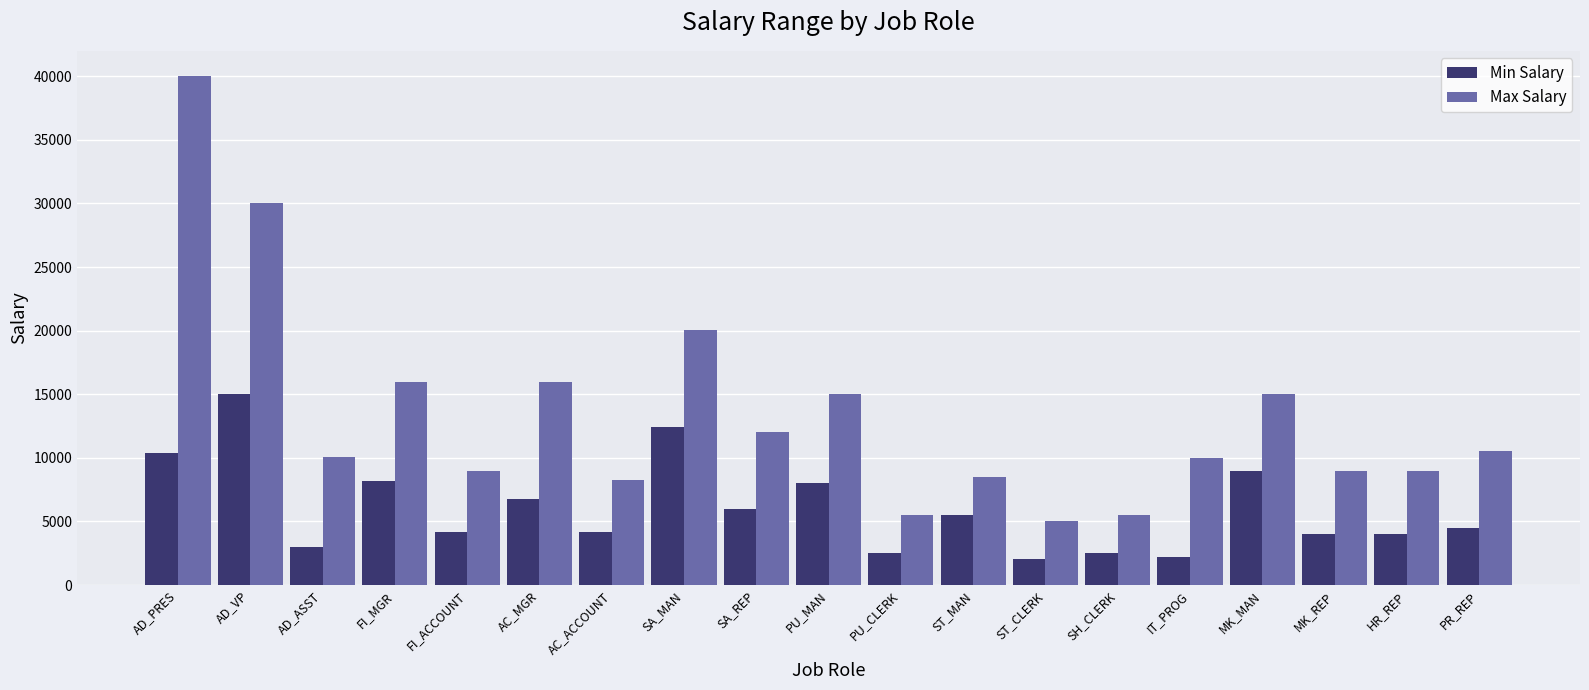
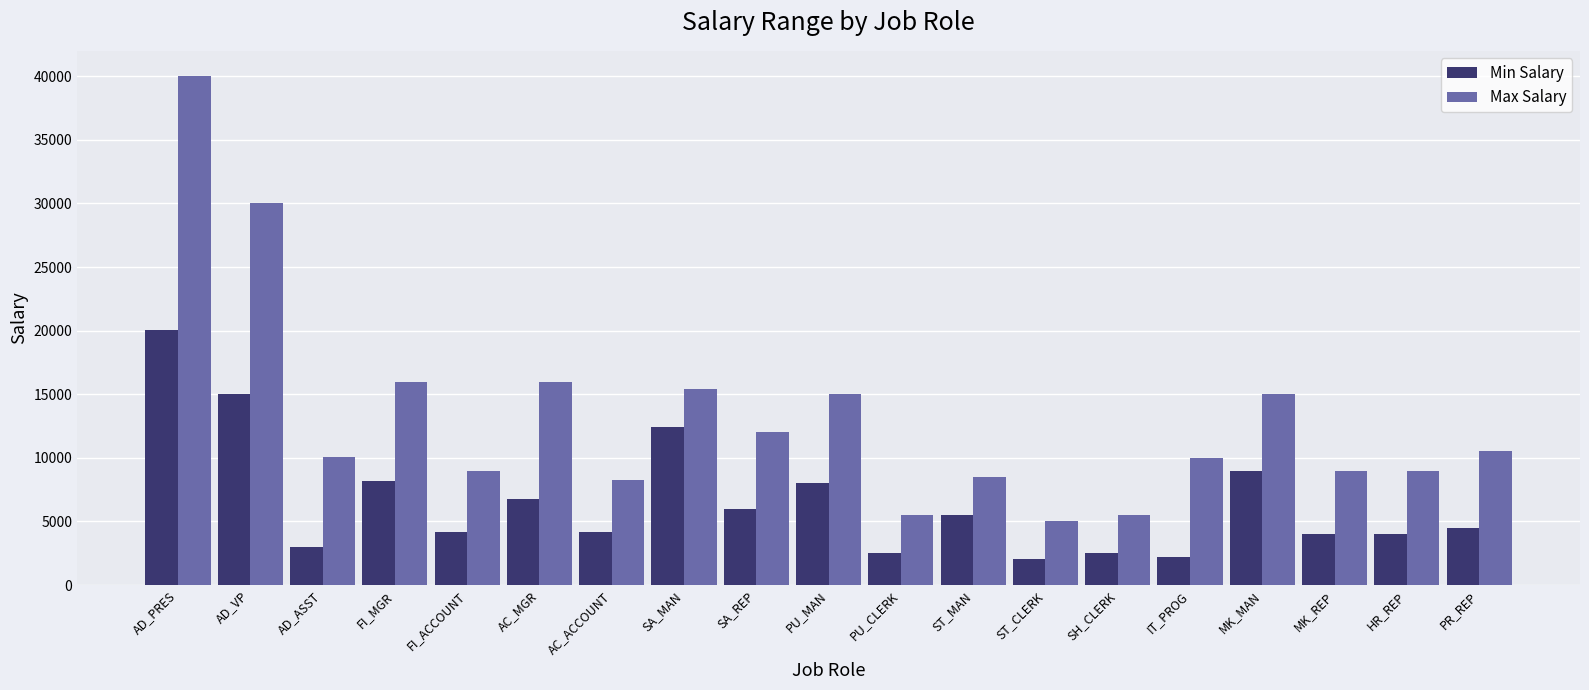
  {
    "Min Salary": {
-     "AD_PRES": 10400,
+     "AD_PRES": 20100,
      "AD_VP": 15000,
      "AD_ASST": 3000,
      "FI_MGR": 8200,
      "FI_ACCOUNT": 4200,
      "AC_MGR": 6800,
      "AC_ACCOUNT": 4200,
      "SA_MAN": 12400,
      "SA_REP": 6000,
      "PU_MAN": 8000,
      "PU_CLERK": 2500,
      "ST_MAN": 5500,
      "ST_CLERK": 2000,
      "SH_CLERK": 2500,
      "IT_PROG": 2200,
      "MK_MAN": 9000,
      "MK_REP": 4000,
      "HR_REP": 4000,
      "PR_REP": 4500
    },
    "Max Salary": {
      "AD_PRES": 40000,
      "AD_VP": 30000,
      "AD_ASST": 10100,
      "FI_MGR": 16000,
      "FI_ACCOUNT": 9000,
      "AC_MGR": 16000,
      "AC_ACCOUNT": 8300,
-     "SA_MAN": 20100,
+     "SA_MAN": 15400,
      "SA_REP": 12000,
      "PU_MAN": 15000,
      "PU_CLERK": 5500,
      "ST_MAN": 8500,
      "ST_CLERK": 5000,
      "SH_CLERK": 5500,
      "IT_PROG": 10000,
      "MK_MAN": 15000,
      "MK_REP": 9000,
      "HR_REP": 9000,
      "PR_REP": 10500
    }
  }
